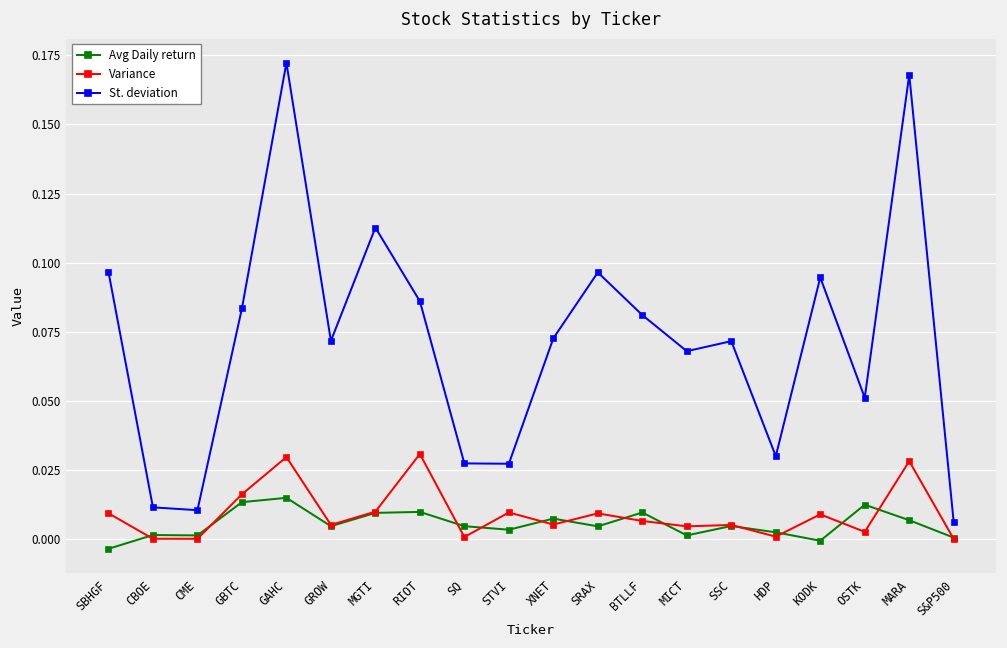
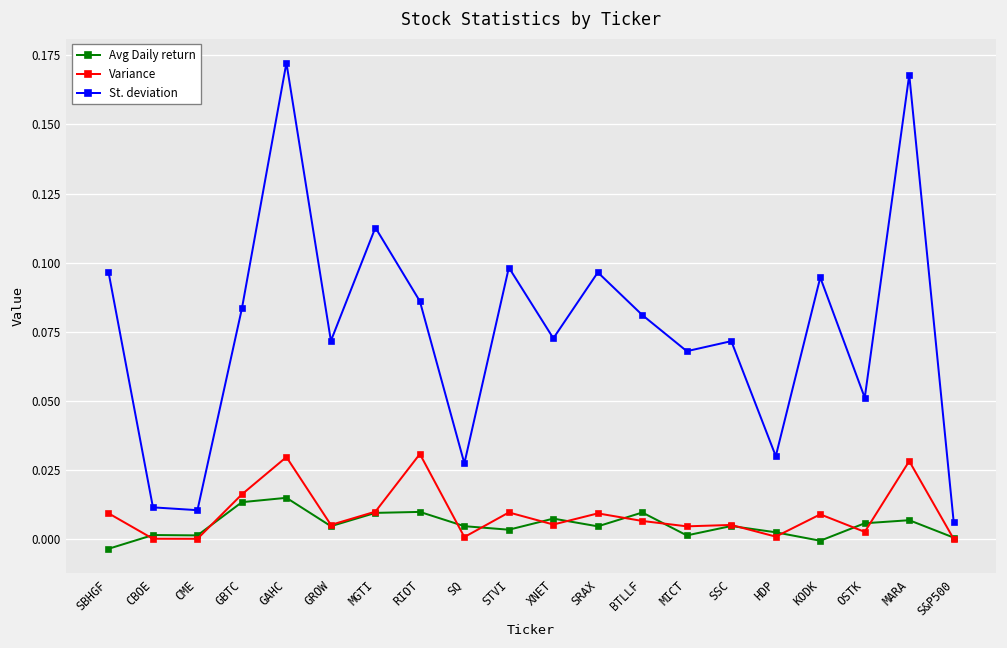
  {
    "Avg Daily return": {
      "SBHGF": -0.004,
      "CBOE": 0.001,
      "CME": 0.001,
      "GBTC": 0.013,
      "GAHC": 0.015,
      "RIOT": 0.010,
      "SQ": 0.005,
      "STVI": 0.003,
      "XNET": 0.007,
      "SRAX": 0.005,
      "BTLLF": 0.010,
      "MICT": 0.001,
      "HDP": 0.002,
      "KODK": -0.001,
-     "OSTK": 0.012,
+     "OSTK": 0.006,
      "MARA": 0.007
    },
    "Variance": {
      "SBHGF": 0.009,
      "CBOE": 0.000,
      "CME": 0.000,
      "GBTC": 0.016,
      "GAHC": 0.030,
      "RIOT": 0.031,
      "SQ": 0.001,
      "STVI": 0.010,
      "XNET": 0.005,
      "SRAX": 0.009,
      "BTLLF": 0.007,
      "MICT": 0.005,
      "HDP": 0.001,
      "KODK": 0.009,
      "OSTK": 0.003,
      "MARA": 0.028
    },
    "St. deviation": {
      "SBHGF": 0.097,
      "CBOE": 0.011,
      "CME": 0.010,
      "GBTC": 0.083,
      "GAHC": 0.172,
      "GROW": 0.072,
      "MGTI": 0.113,
      "RIOT": 0.086,
      "SQ": 0.027,
-     "STVI": 0.027,
+     "STVI": 0.098,
      "XNET": 0.073,
      "SRAX": 0.096,
      "BTLLF": 0.081,
      "MICT": 0.068,
      "SSC": 0.072,
      "HDP": 0.030,
      "KODK": 0.095,
      "OSTK": 0.051,
      "MARA": 0.168,
      "S&P500": 0.006
    }
  }
